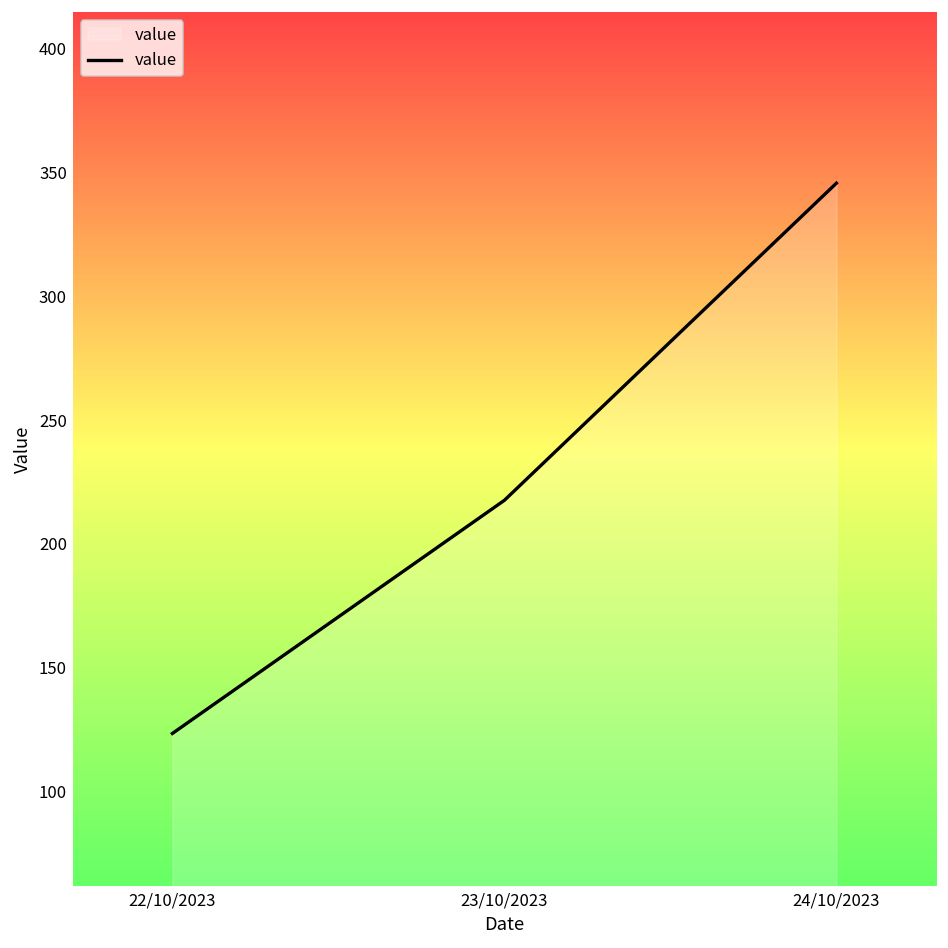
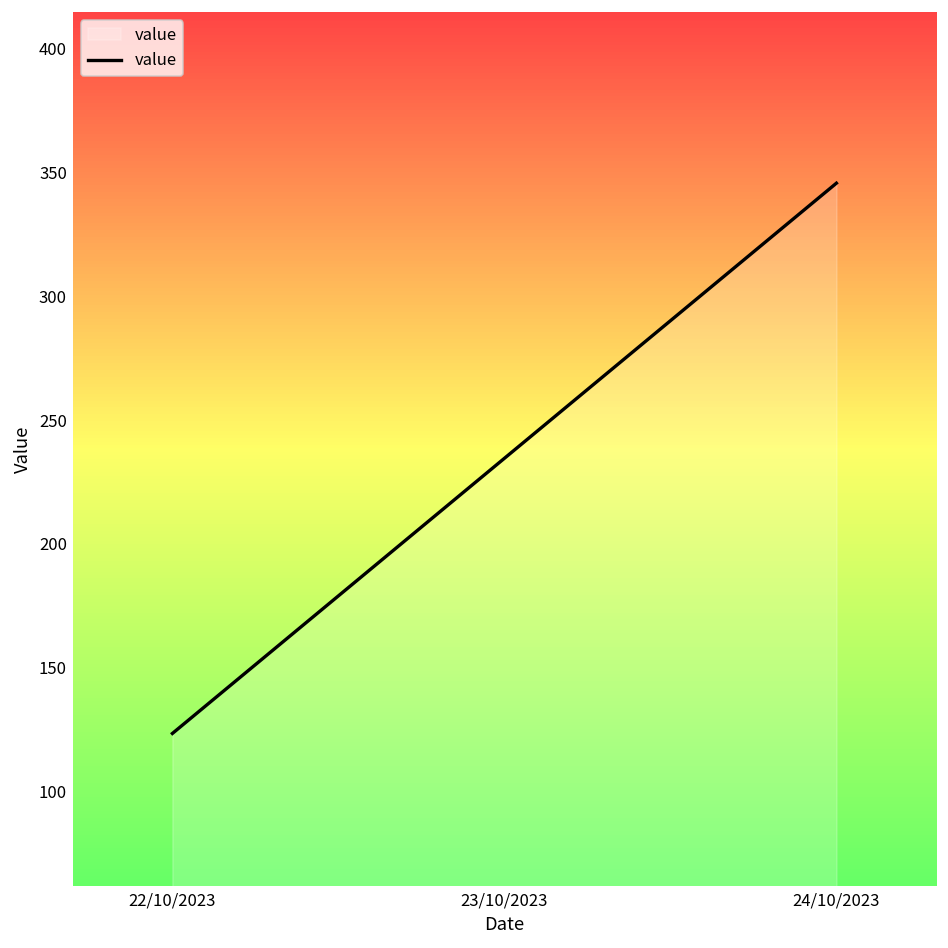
  {
    "22/10/2023": 123,
-   "23/10/2023": 218,
+   "23/10/2023": 235,
    "24/10/2023": 346
  }
